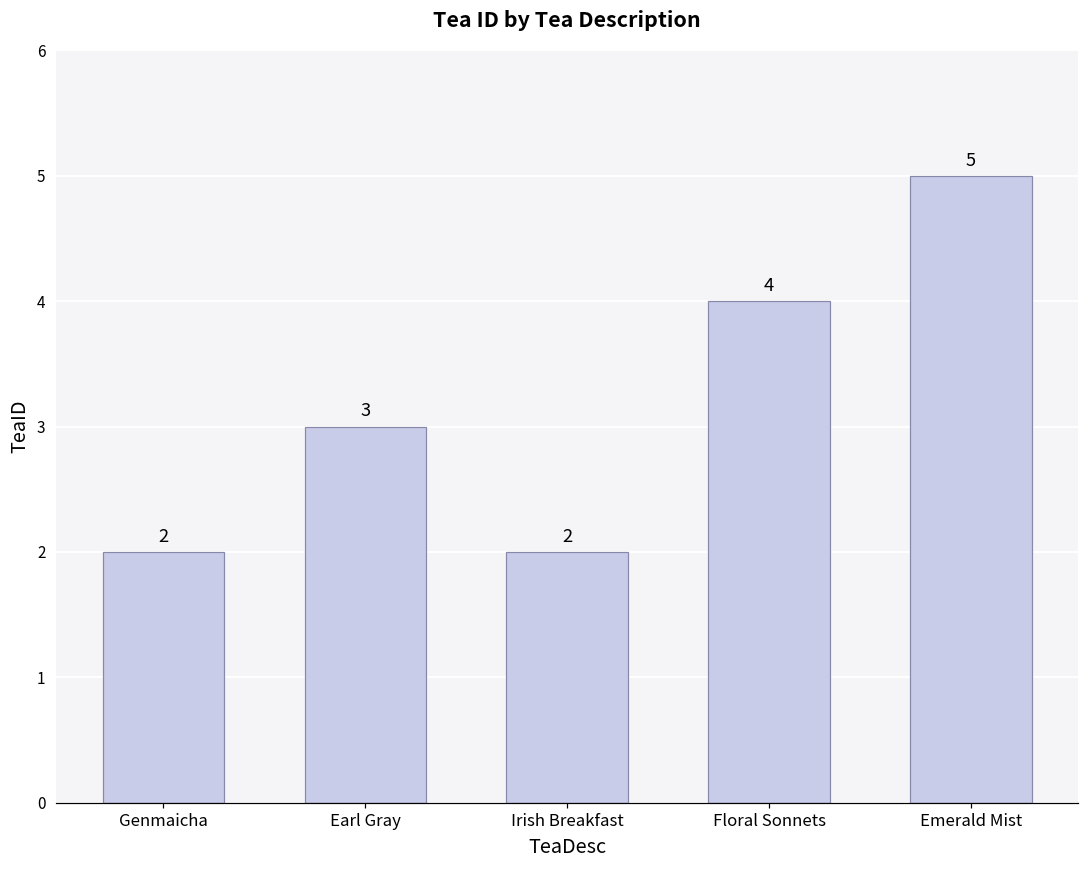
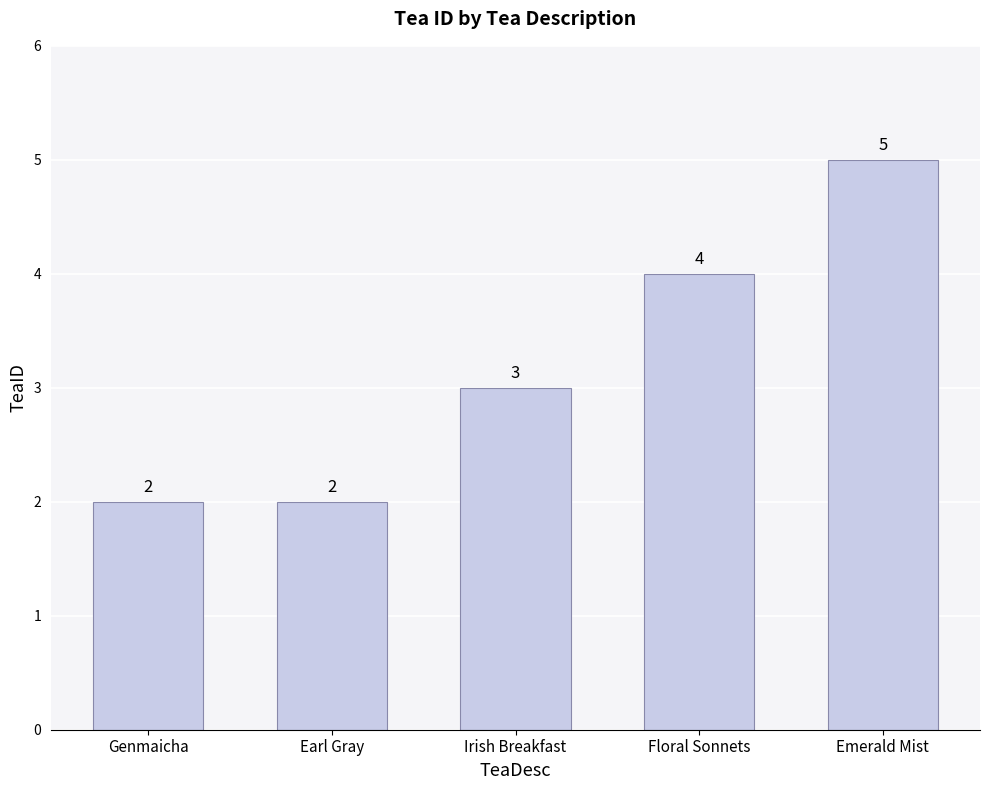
  {
    "Genmaicha": 2,
-   "Earl Gray": 3,
-   "Irish Breakfast": 2,
+   "Earl Gray": 2,
+   "Irish Breakfast": 3,
    "Floral Sonnets": 4,
    "Emerald Mist": 5
  }
